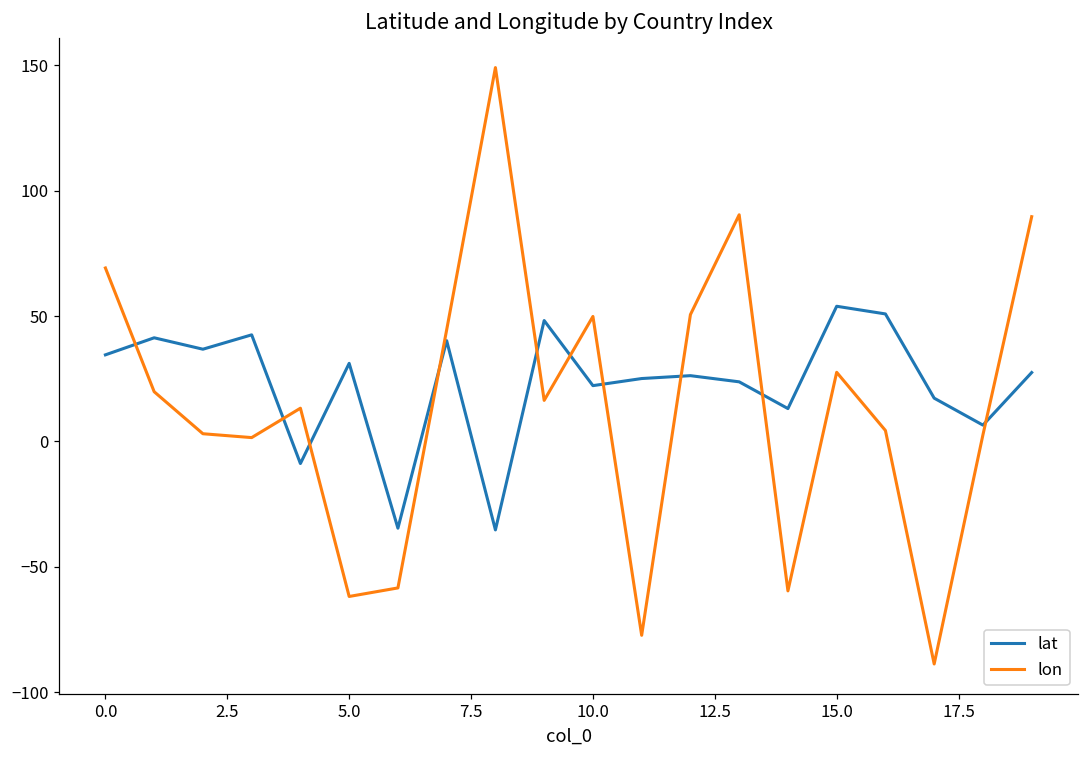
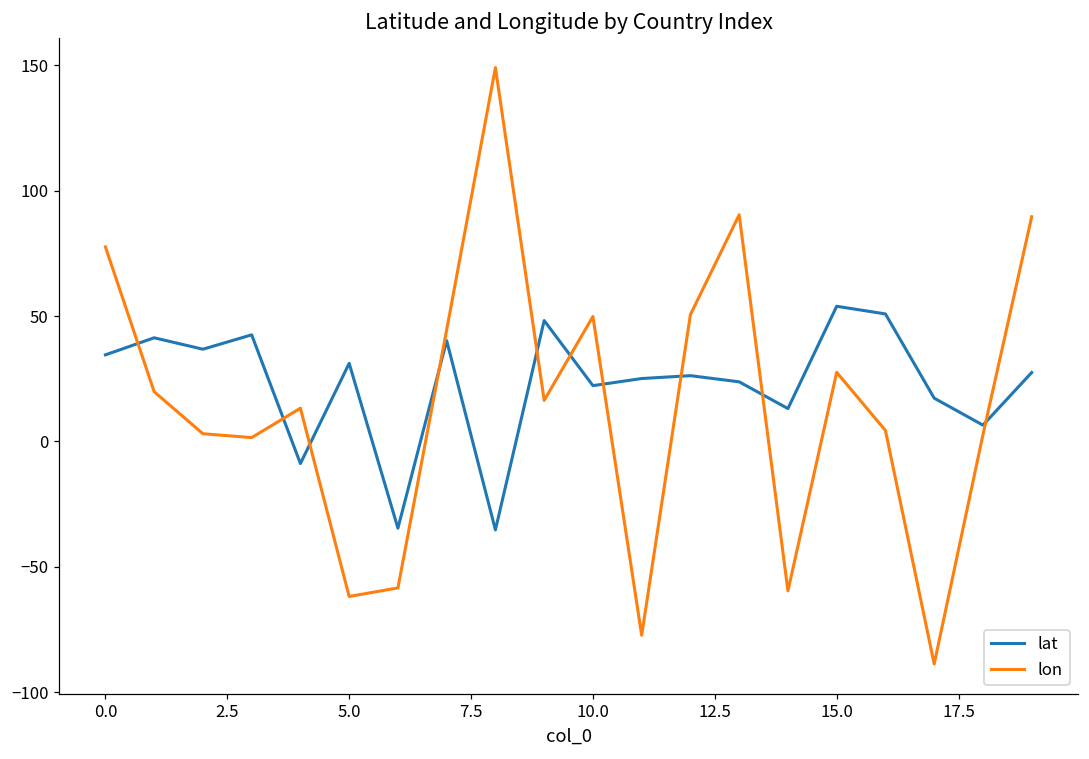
  {
    "lat": {
      "0.0": 35,
      "5.0": 31,
      "10.0": 22,
      "15.0": 54
    },
    "lon": {
-     "0.0": 69,
+     "0.0": 78,
      "5.0": -62,
      "10.0": 50,
      "15.0": 28
    }
  }
